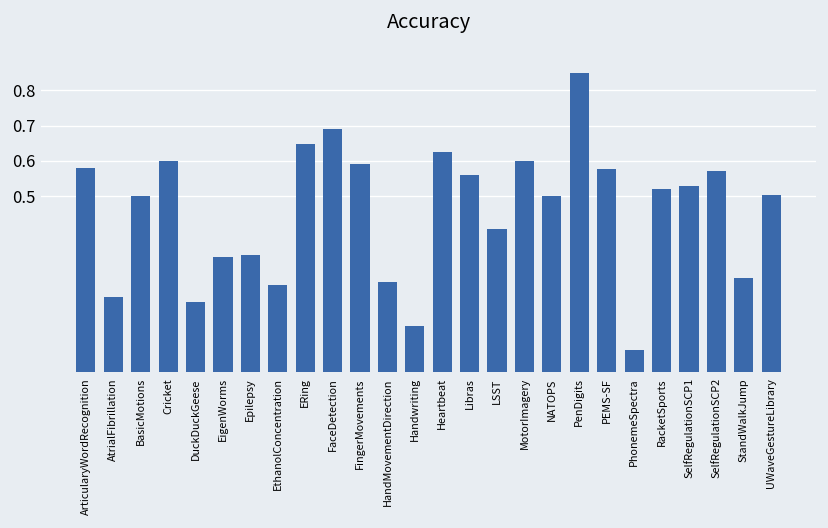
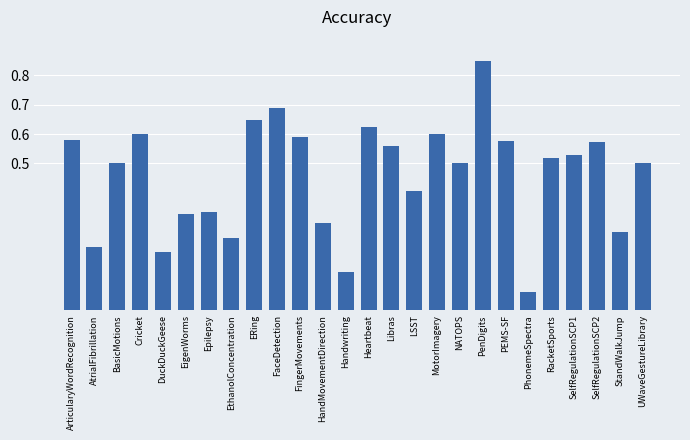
  {
    "ArticularyWordRecognition": 0.58,
    "AtrialFibrillation": 0.21,
    "BasicMotions": 0.50,
    "Cricket": 0.60,
    "DuckDuckGeese": 0.20,
    "EigenWorms": 0.33,
    "Epilepsy": 0.33,
    "EthanolConcentration": 0.25,
    "ERing": 0.65,
    "FaceDetection": 0.69,
    "FingerMovements": 0.59,
-   "HandMovementDirection": 0.26,
+   "HandMovementDirection": 0.30,
    "Handwriting": 0.13,
    "Heartbeat": 0.62,
    "Libras": 0.56,
    "LSST": 0.41,
    "MotorImagery": 0.60,
    "NATOPS": 0.50,
    "PenDigits": 0.85,
    "PEMS-SF": 0.58,
    "PhonemeSpectra": 0.06,
    "RacketSports": 0.52,
    "SelfRegulationSCP1": 0.53,
    "SelfRegulationSCP2": 0.57,
    "StandWalkJump": 0.27,
    "UWaveGestureLibrary": 0.50
  }
